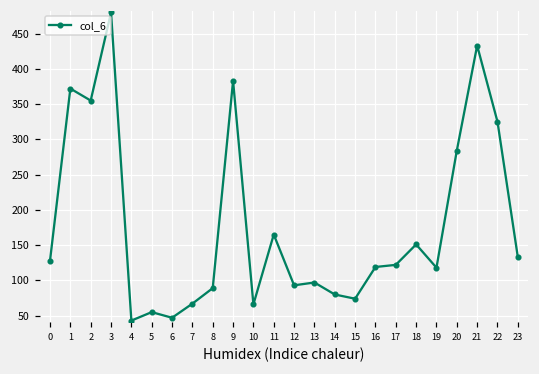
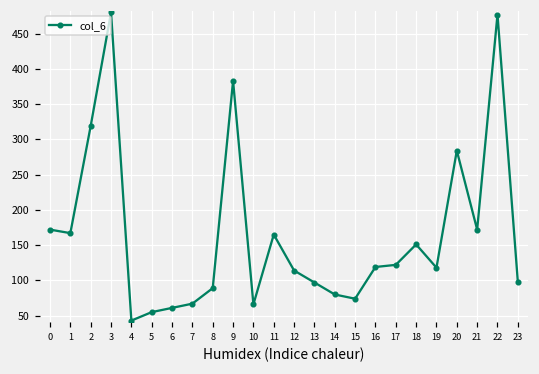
  {
-   "0": 130,
-   "1": 370,
-   "2": 360,
+   "0": 170,
+   "1": 170,
+   "2": 320,
    "3": 480,
    "4": 40,
    "5": 60,
-   "6": 50,
+   "6": 60,
    "7": 70,
    "8": 90,
    "9": 380,
    "10": 70,
    "11": 170,
-   "12": 90,
+   "12": 110,
    "13": 100,
    "14": 80,
    "15": 70,
    "16": 120,
    "17": 120,
    "18": 150,
    "19": 120,
    "20": 280,
-   "21": 430,
-   "22": 330,
-   "23": 130
+   "21": 170,
+   "22": 480,
+   "23": 100
  }
